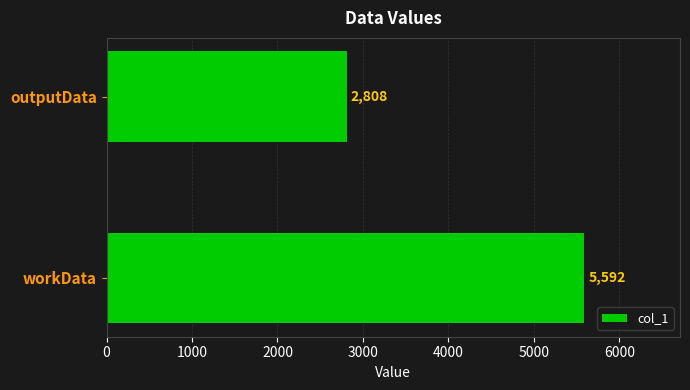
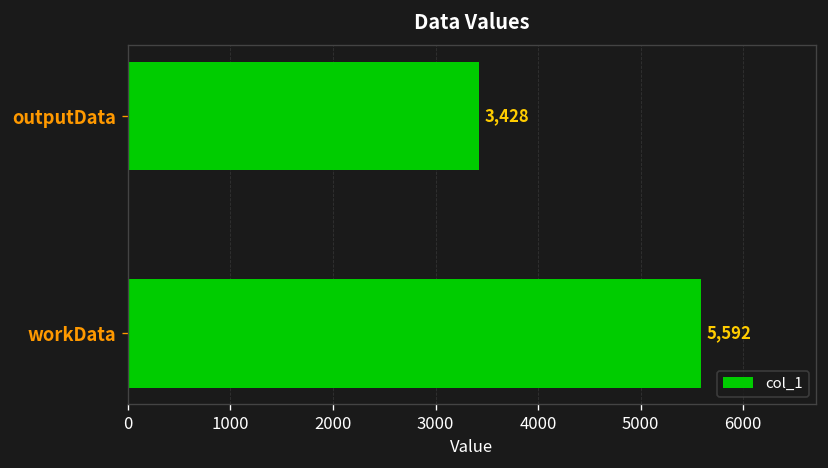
  {
-   "outputData": "2,808",
+   "outputData": "3,428",
    "workData": "5,592"
  }
